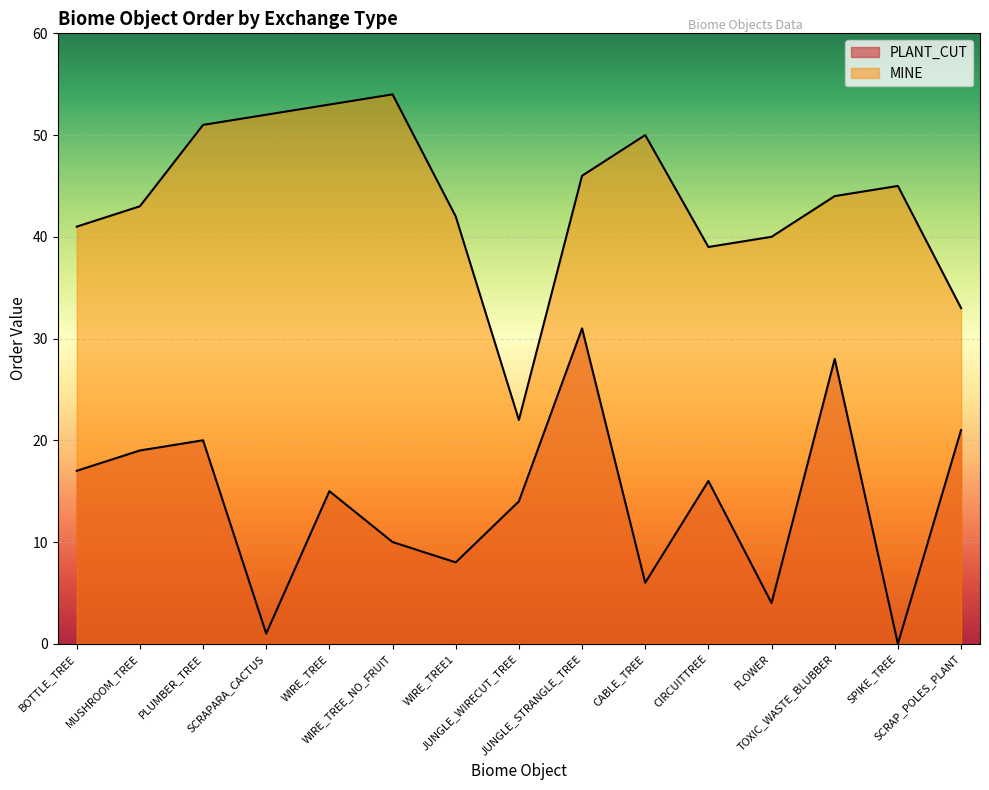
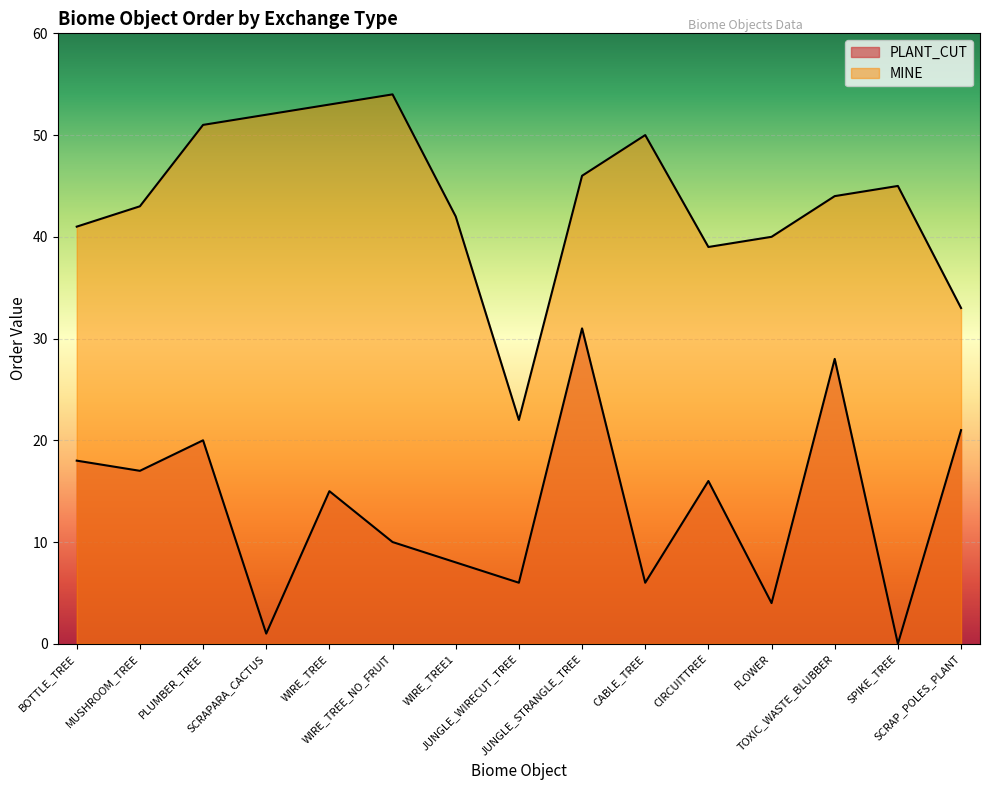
  {
    "PLANT_CUT": {
-     "BOTTLE_TREE": 17,
-     "MUSHROOM_TREE": 19,
+     "BOTTLE_TREE": 18,
+     "MUSHROOM_TREE": 17,
      "PLUMBER_TREE": 20,
      "SCRAPARA_CACTUS": 1,
      "WIRE_TREE": 15,
      "WIRE_TREE_NO_FRUIT": 10,
      "WIRE_TREE1": 8,
-     "JUNGLE_WIRECUT_TREE": 14,
+     "JUNGLE_WIRECUT_TREE": 6,
      "JUNGLE_STRANGLE_TREE": 31,
      "CABLE_TREE": 6,
      "CIRCUITTREE": 16,
      "FLOWER": 4,
      "TOXIC_WASTE_BLUBBER": 28,
      "SPIKE_TREE": 0,
      "SCRAP_POLES_PLANT": 21
    },
    "MINE": {
      "BOTTLE_TREE": 41,
      "MUSHROOM_TREE": 43,
      "PLUMBER_TREE": 51,
      "SCRAPARA_CACTUS": 52,
      "WIRE_TREE": 53,
      "WIRE_TREE_NO_FRUIT": 54,
      "WIRE_TREE1": 42,
      "JUNGLE_WIRECUT_TREE": 22,
      "JUNGLE_STRANGLE_TREE": 46,
      "CABLE_TREE": 50,
      "CIRCUITTREE": 39,
      "FLOWER": 40,
      "TOXIC_WASTE_BLUBBER": 44,
      "SPIKE_TREE": 45,
      "SCRAP_POLES_PLANT": 33
    }
  }
